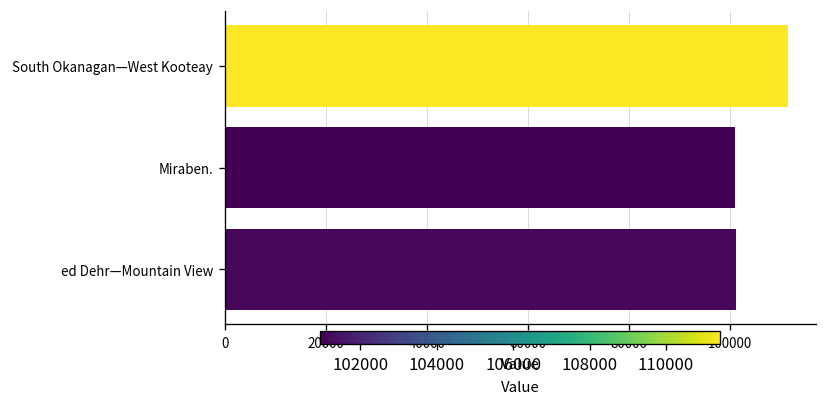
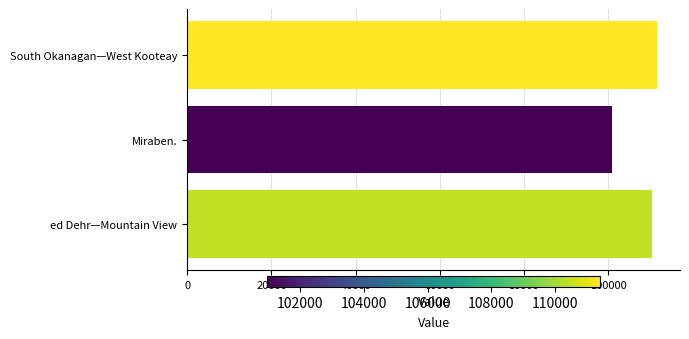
  {
    "South Okanagan—West Kooteay": 111000,
    "Miraben.": 101000,
-   "ed Dehr—Mountain View": 101000
+   "ed Dehr—Mountain View": 110000
  }
